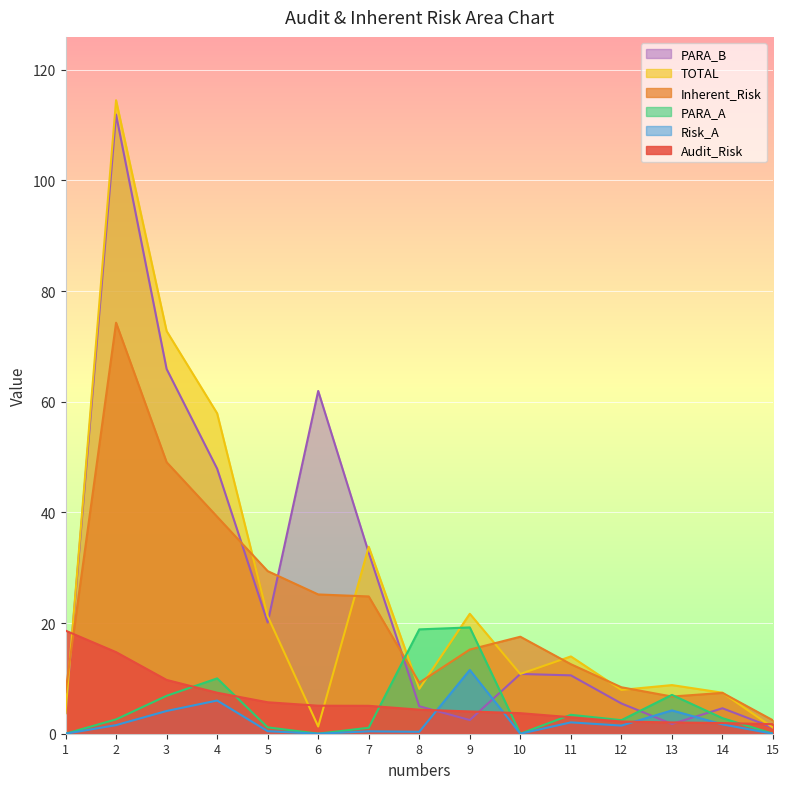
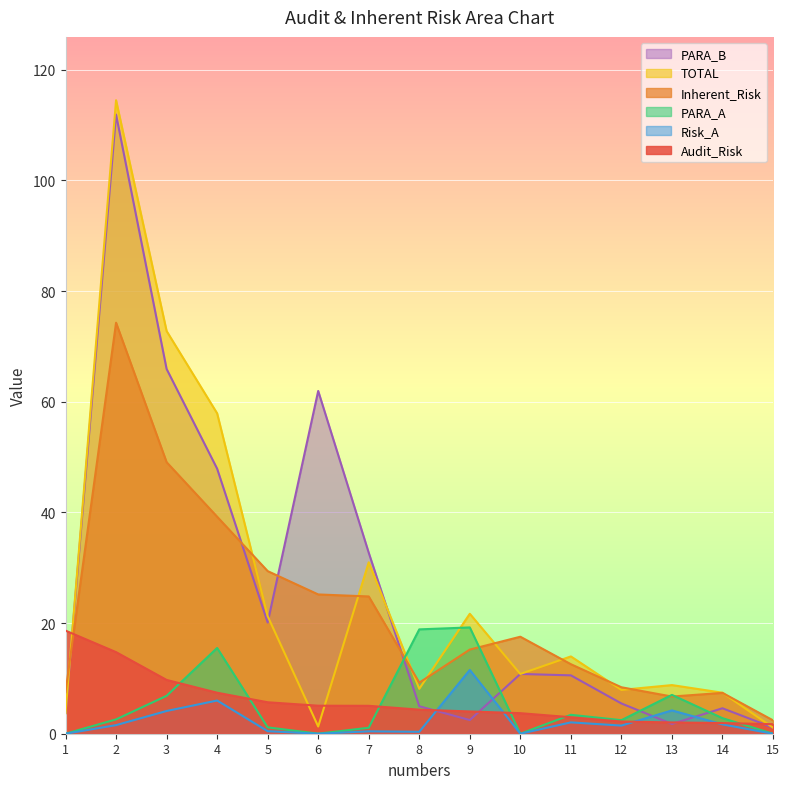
  {
    "PARA_B": {
      "2": 112,
      "3": 66,
      "4": 48,
      "5": 20,
      "6": 62,
      "7": 33,
      "8": 5,
      "9": 2,
      "11": 11,
      "12": 5,
      "14": 5
    },
    "TOTAL": {
      "2": 114,
      "3": 73,
      "4": 58,
      "5": 21,
      "6": 1,
-     "7": 34,
+     "7": 31,
      "8": 8,
      "9": 22,
      "11": 14,
      "12": 8,
      "13": 9
    },
    "PARA_A": {
      "2": 3,
      "3": 7,
-     "4": 10,
+     "4": 16,
      "5": 1,
      "7": 1,
      "8": 19,
      "9": 19,
      "14": 3
    },
    "Risk_A": {
      "2": 2,
      "3": 4,
      "4": 6,
      "5": 0,
      "7": 0,
      "8": 0,
      "9": 12,
      "11": 2,
      "12": 1,
      "13": 4
    }
  }
